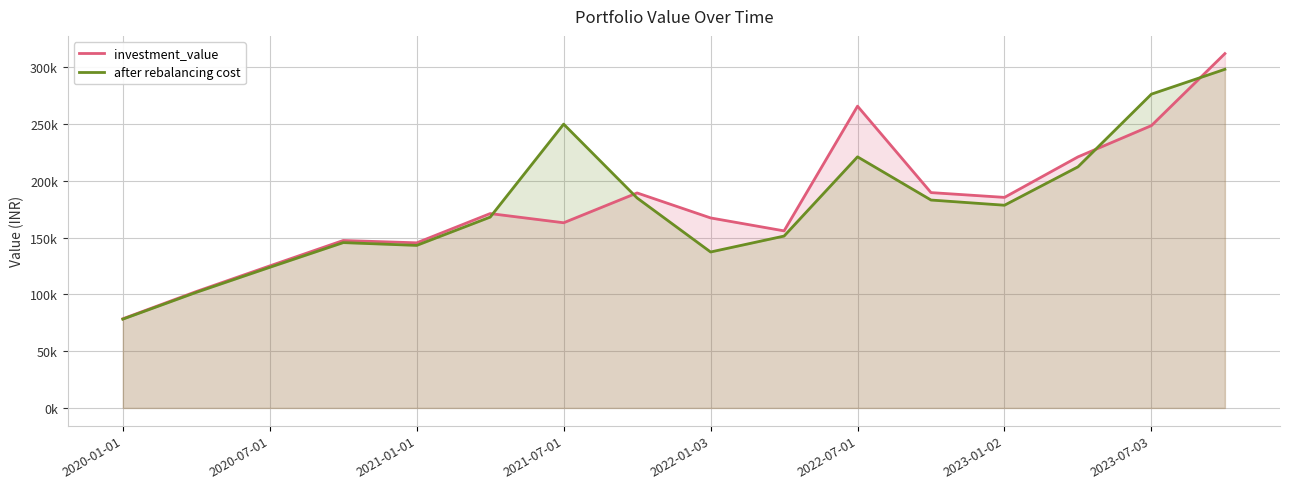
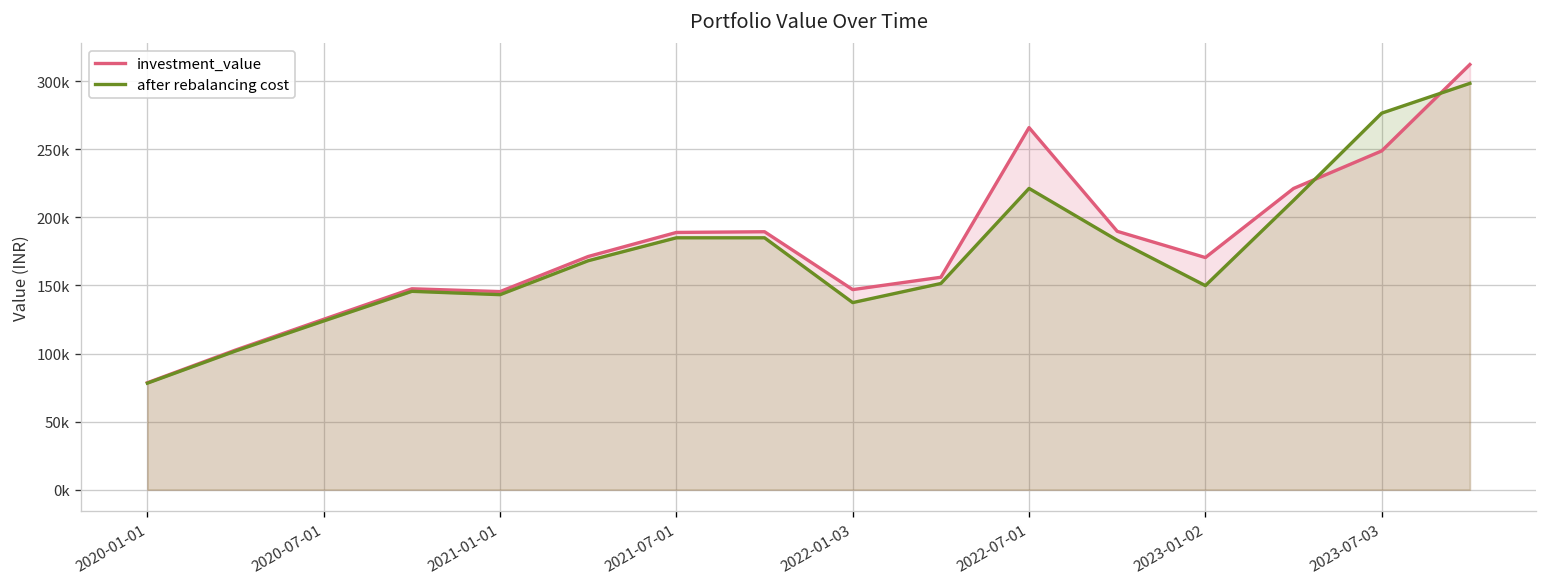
  {
    "investment_value": {
      "2021-01-01": 145000,
-     "2021-07-01": 163000,
-     "2022-01-03": 167000,
+     "2021-07-01": 189000,
+     "2022-01-03": 147000,
      "2022-07-01": 266000,
-     "2023-01-02": 186000,
+     "2023-01-02": 170000,
      "2023-07-03": 249000
    },
    "after rebalancing cost": {
      "2021-01-01": 143000,
-     "2021-07-01": 250000,
+     "2021-07-01": 185000,
      "2022-01-03": 137000,
      "2022-07-01": 221000,
-     "2023-01-02": 179000,
+     "2023-01-02": 150000,
      "2023-07-03": 276000
    }
  }
